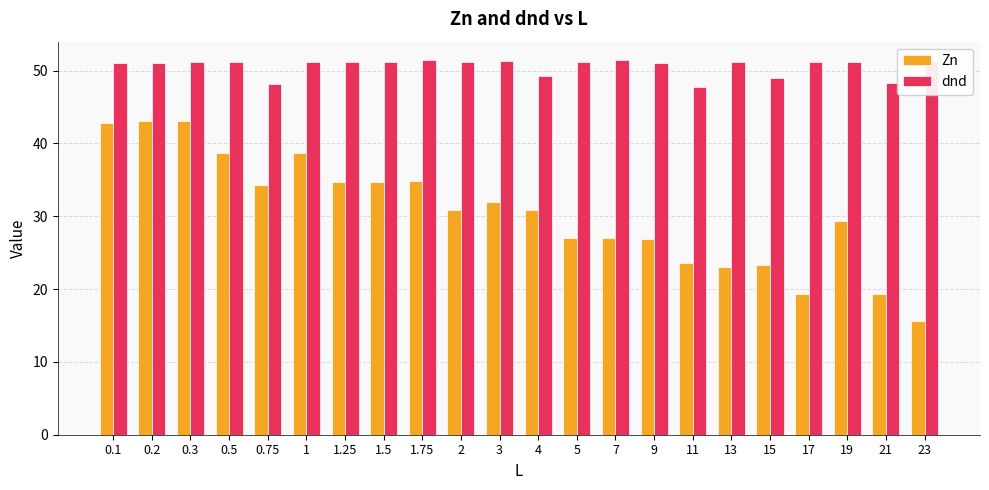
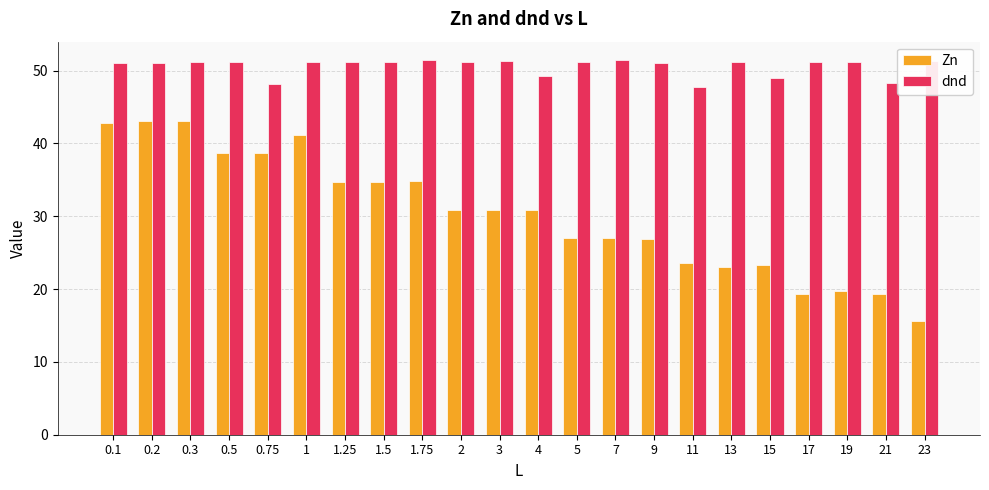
  {
    "Zn": {
      "0.1": 43,
      "0.2": 43,
      "0.3": 43,
      "0.5": 39,
-     "0.75": 34,
-     "1": 39,
+     "0.75": 39,
+     "1": 41,
      "1.25": 35,
      "1.5": 35,
      "1.75": 35,
      "2": 31,
-     "3": 32,
+     "3": 31,
      "4": 31,
      "5": 27,
      "7": 27,
      "9": 27,
      "11": 24,
      "13": 23,
      "15": 23,
      "17": 19,
-     "19": 29,
+     "19": 20,
      "21": 19,
      "23": 16
    },
    "dnd": {
      "0.1": 51,
      "0.2": 51,
      "0.3": 51,
      "0.5": 51,
      "0.75": 48,
      "1": 51,
      "1.25": 51,
      "1.5": 51,
      "1.75": 51,
      "2": 51,
      "3": 51,
      "4": 49,
      "5": 51,
      "7": 51,
      "9": 51,
      "11": 48,
      "13": 51,
      "15": 49,
      "17": 51,
      "19": 51,
      "21": 48
    }
  }
